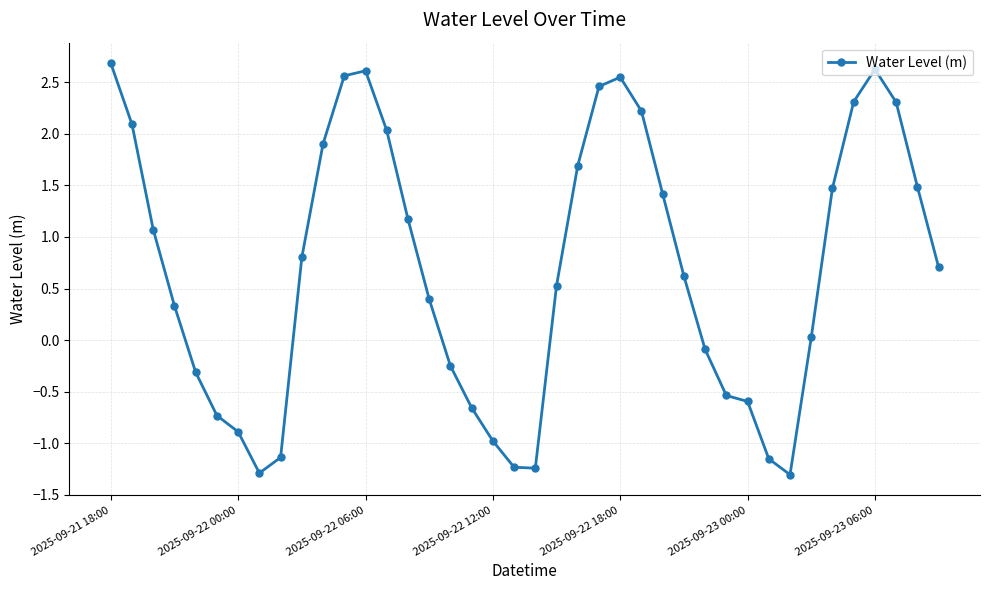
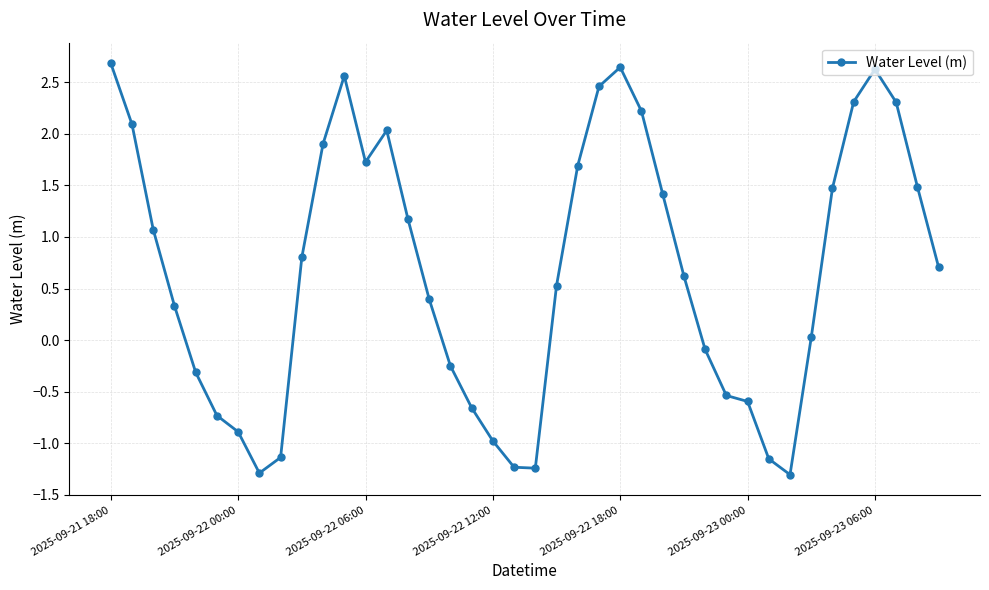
  {
    "2025-09-21 18:00": 2.69,
    "2025-09-22 00:00": -0.89,
-   "2025-09-22 06:00": 2.61,
+   "2025-09-22 06:00": 1.73,
    "2025-09-22 12:00": -0.98,
-   "2025-09-22 18:00": 2.55,
+   "2025-09-22 18:00": 2.65,
    "2025-09-23 00:00": -0.60
  }
